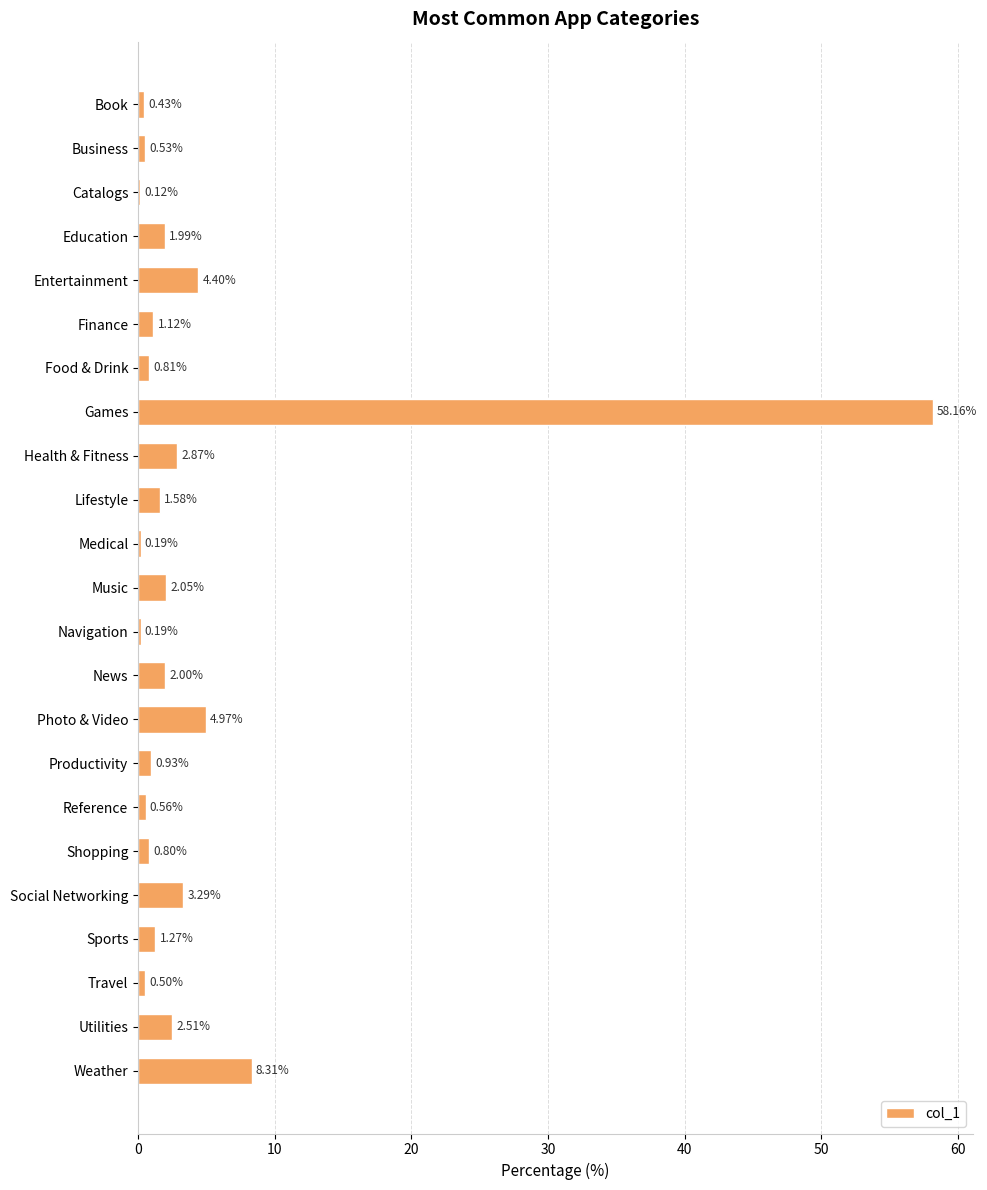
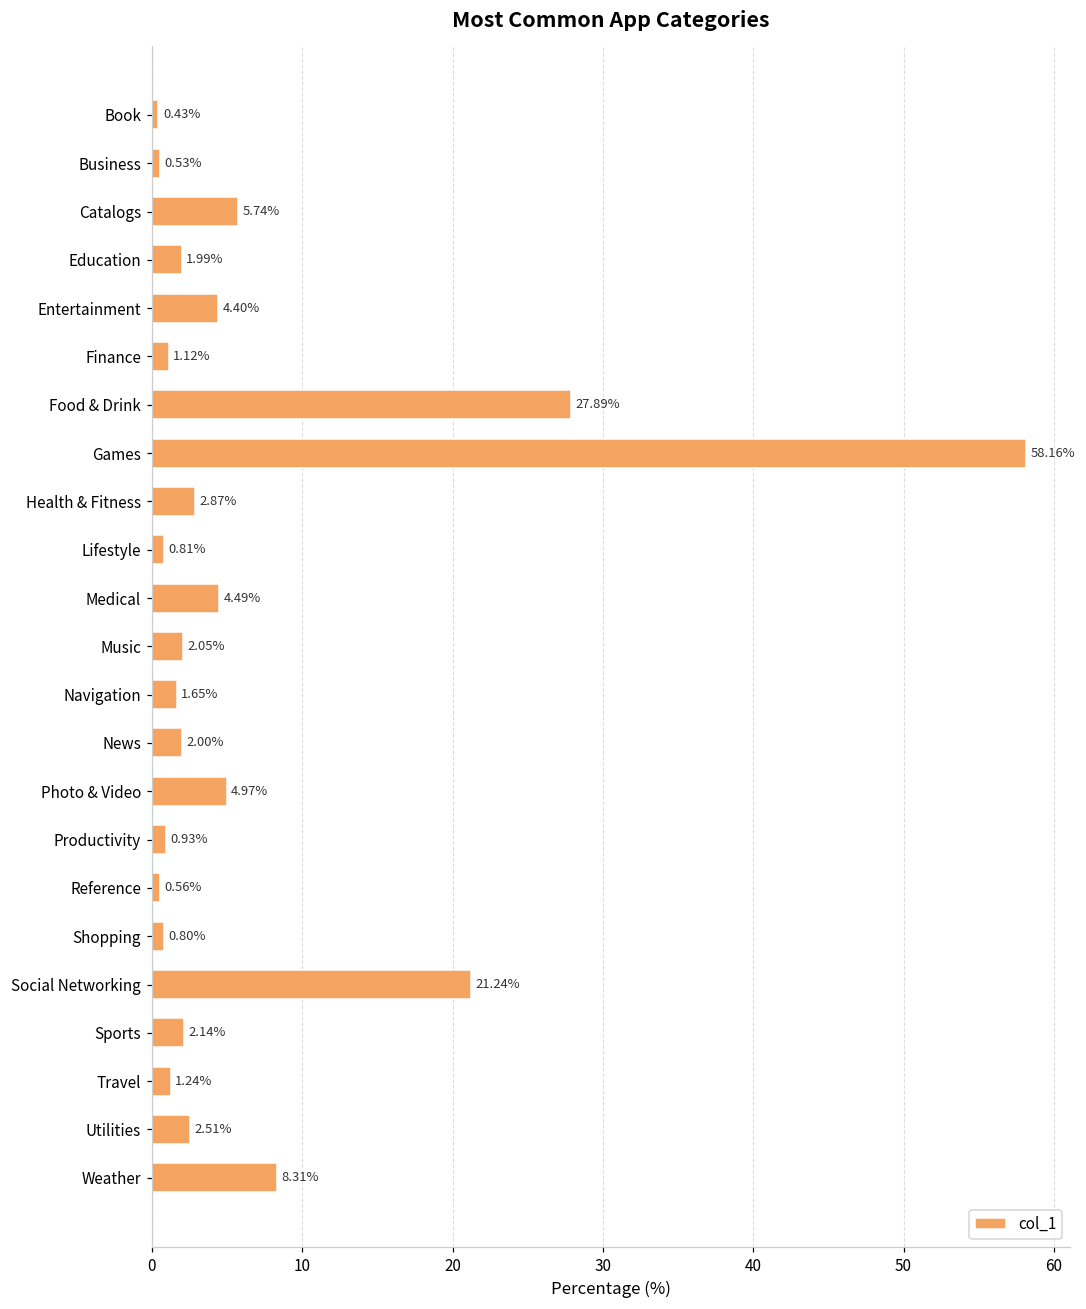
  {
    "Book": "0.43%",
    "Business": "0.53%",
-   "Catalogs": "0.12%",
+   "Catalogs": "5.74%",
    "Education": "1.99%",
    "Entertainment": "4.40%",
    "Finance": "1.12%",
-   "Food & Drink": "0.81%",
+   "Food & Drink": "27.89%",
    "Games": "58.16%",
    "Health & Fitness": "2.87%",
-   "Lifestyle": "1.58%",
-   "Medical": "0.19%",
+   "Lifestyle": "0.81%",
+   "Medical": "4.49%",
    "Music": "2.05%",
-   "Navigation": "0.19%",
+   "Navigation": "1.65%",
    "News": "2.00%",
    "Photo & Video": "4.97%",
    "Productivity": "0.93%",
    "Reference": "0.56%",
    "Shopping": "0.80%",
-   "Social Networking": "3.29%",
-   "Sports": "1.27%",
-   "Travel": "0.50%",
+   "Social Networking": "21.24%",
+   "Sports": "2.14%",
+   "Travel": "1.24%",
    "Utilities": "2.51%",
    "Weather": "8.31%"
  }
